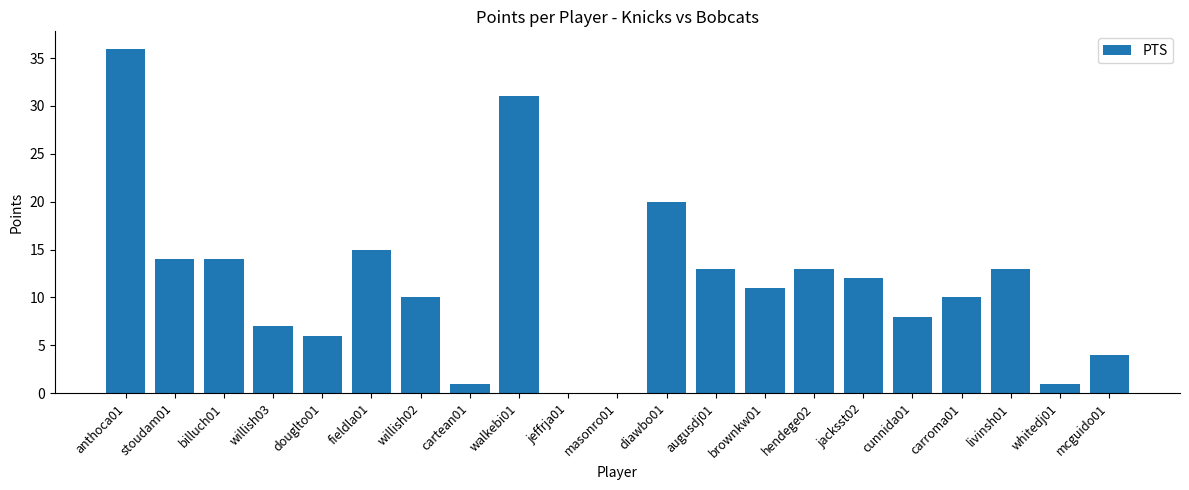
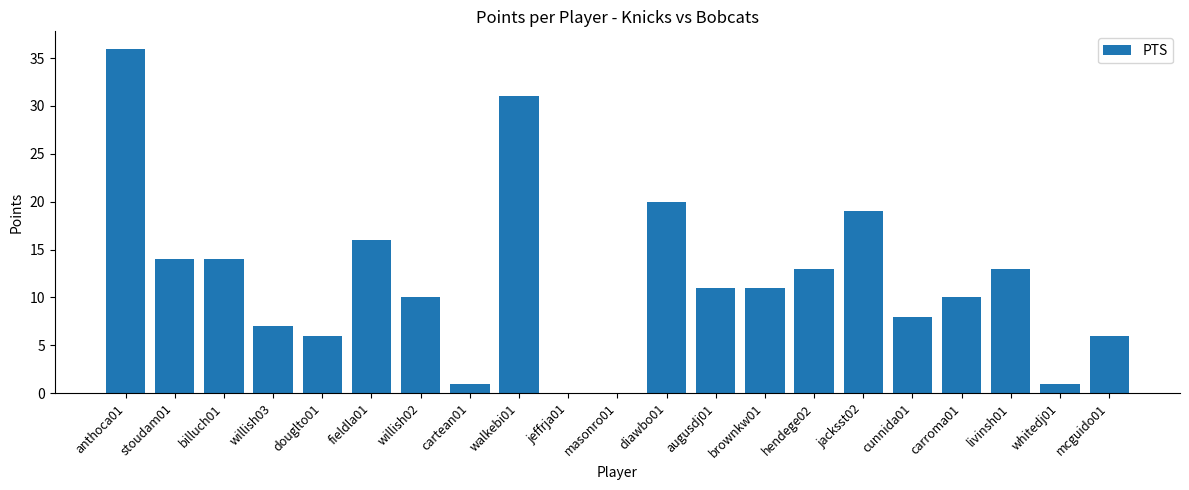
  {
    "anthoca01": 36,
    "stoudam01": 14,
    "billuch01": 14,
    "willish03": 7,
    "douglto01": 6,
-   "fieldla01": 15,
+   "fieldla01": 16,
    "willish02": 10,
    "cartean01": 1,
    "walkebi01": 31,
    "jeffrja01": 0,
    "masonro01": 0,
    "diawbo01": 20,
-   "augusdj01": 13,
+   "augusdj01": 11,
    "brownkw01": 11,
    "hendege02": 13,
-   "jacksst02": 12,
+   "jacksst02": 19,
    "cunnida01": 8,
    "carroma01": 10,
    "livinsh01": 13,
    "whitedj01": 1,
-   "mcguido01": 4
+   "mcguido01": 6
  }
